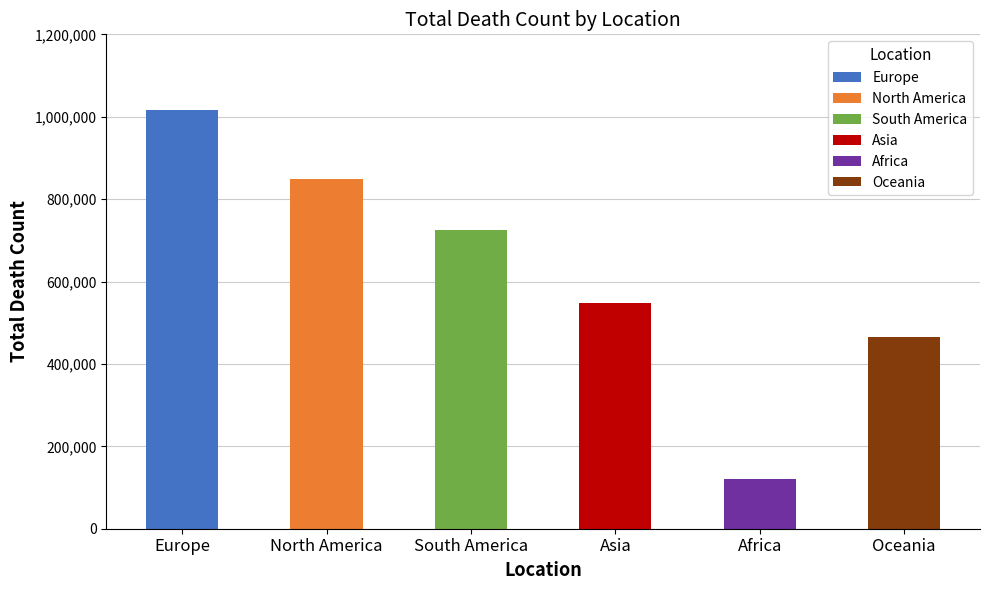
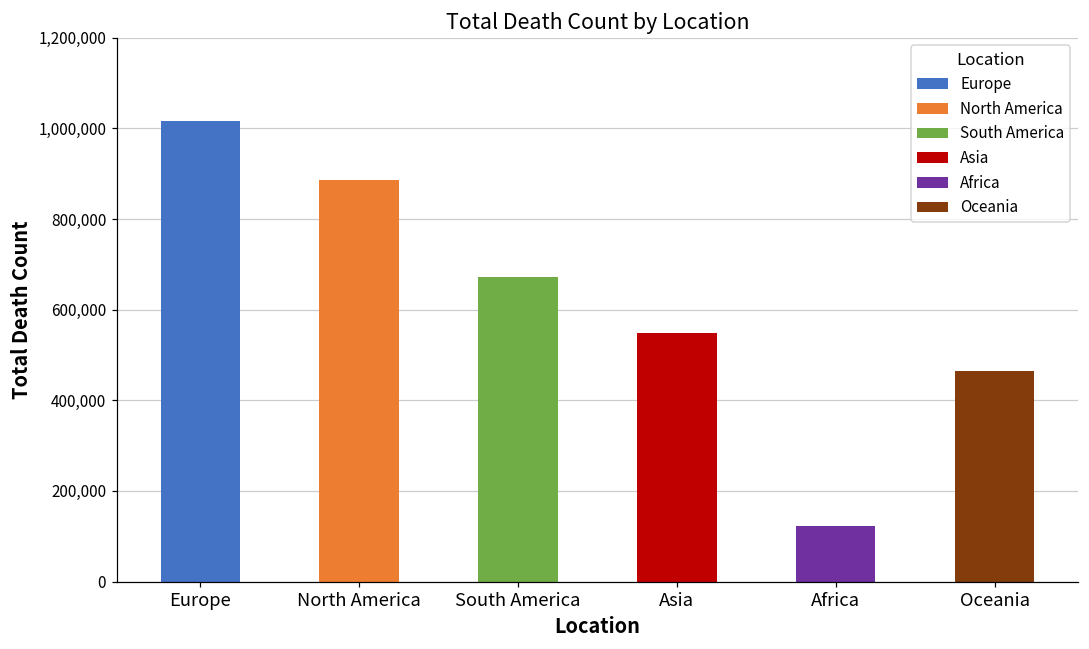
  {
    "Europe": "1,020,000",
-   "North America": "850,000",
-   "South America": "720,000",
+   "North America": "890,000",
+   "South America": "670,000",
    "Asia": "550,000",
    "Africa": "120,000",
    "Oceania": "460,000"
  }
